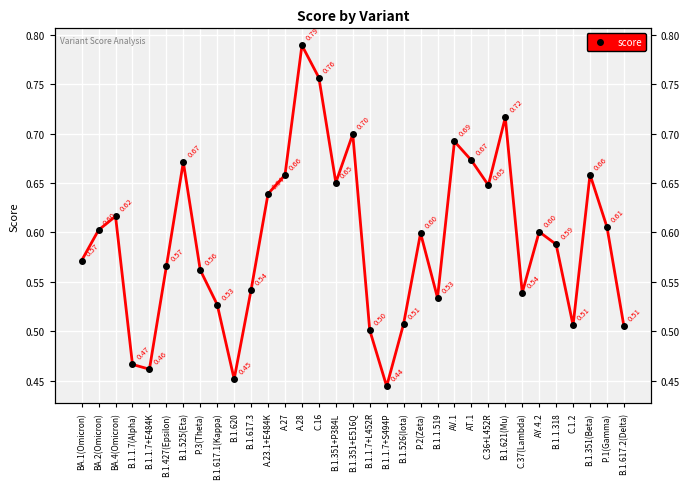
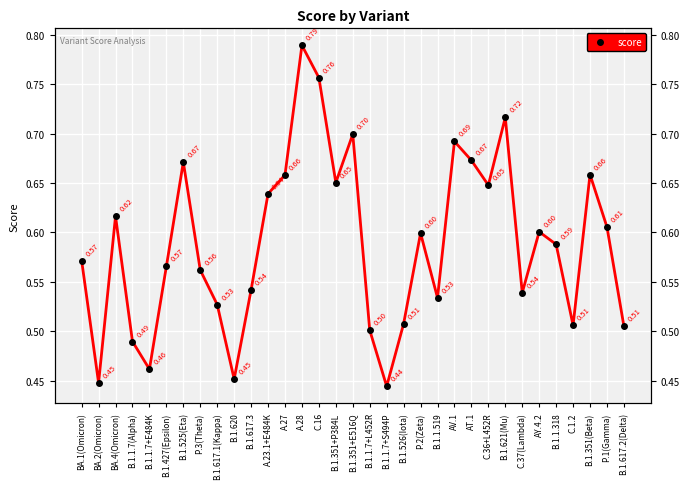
  {
    "BA.1(Omicron)": 0.57,
-   "BA.2(Omicron)": 0.60,
+   "BA.2(Omicron)": 0.45,
    "BA.4(Omicron)": 0.62,
-   "B.1.1.7(Alpha)": 0.47,
+   "B.1.1.7(Alpha)": 0.49,
    "B.1.1.7+E484K": 0.46,
    "B.1.427(Epsilon)": 0.57,
    "B.1.525(Eta)": 0.67,
    "P.3(Theta)": 0.56,
    "B.1.617.1(Kappa)": 0.53,
    "B.1.620": 0.45,
    "B.1.617.3": 0.54,
    "A.27": 0.66,
    "A.28": 0.79,
    "C.16": 0.76,
    "B.1.351+P384L": 0.65,
    "B.1.351+E516Q": 0.70,
    "B.1.1.7+L452R": 0.50,
    "B.1.1.7+S494P": 0.44,
    "B.1.526(Iota)": 0.51,
    "P.2(Zeta)": 0.60,
    "B.1.1.519": 0.53,
    "AV.1": 0.69,
    "AT.1": 0.67,
    "C.36+L452R": 0.65,
    "B.1.621(Mu)": 0.72,
    "C.37(Lambda)": 0.54,
    "AY.4.2": 0.60,
    "B.1.1.318": 0.59,
    "C.1.2": 0.51,
    "B.1.351(Beta)": 0.66,
    "P.1(Gamma)": 0.61,
    "B.1.617.2(Delta)": 0.51
  }
